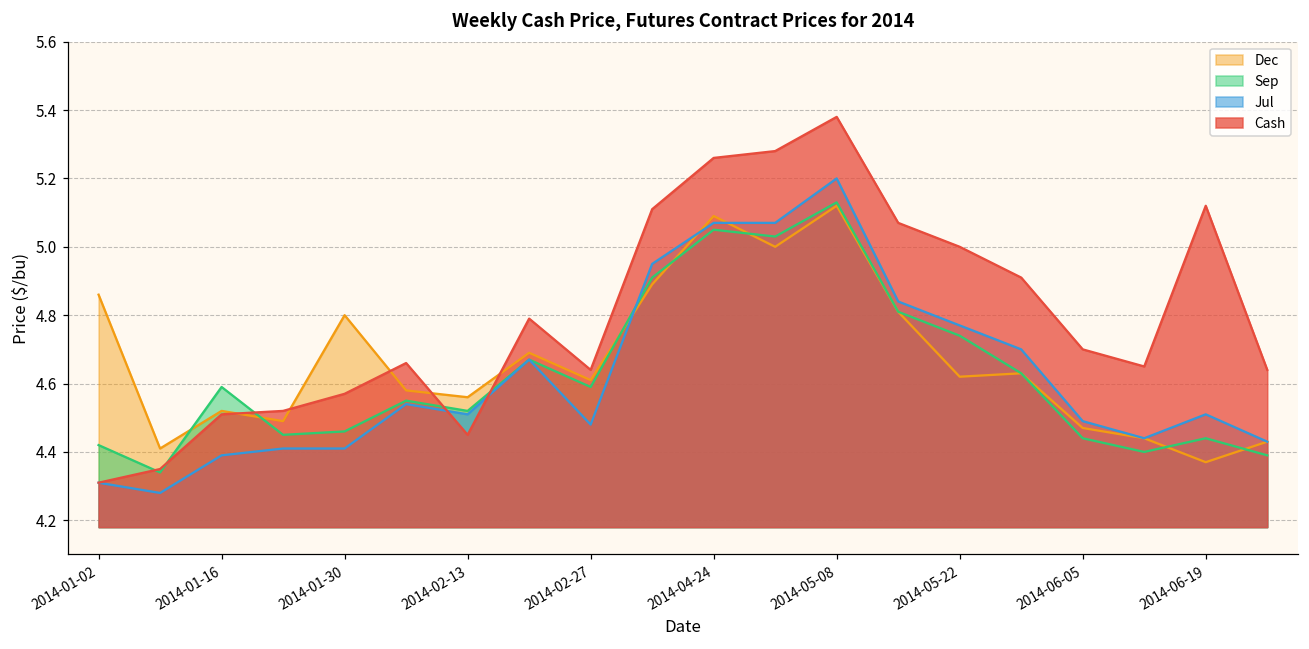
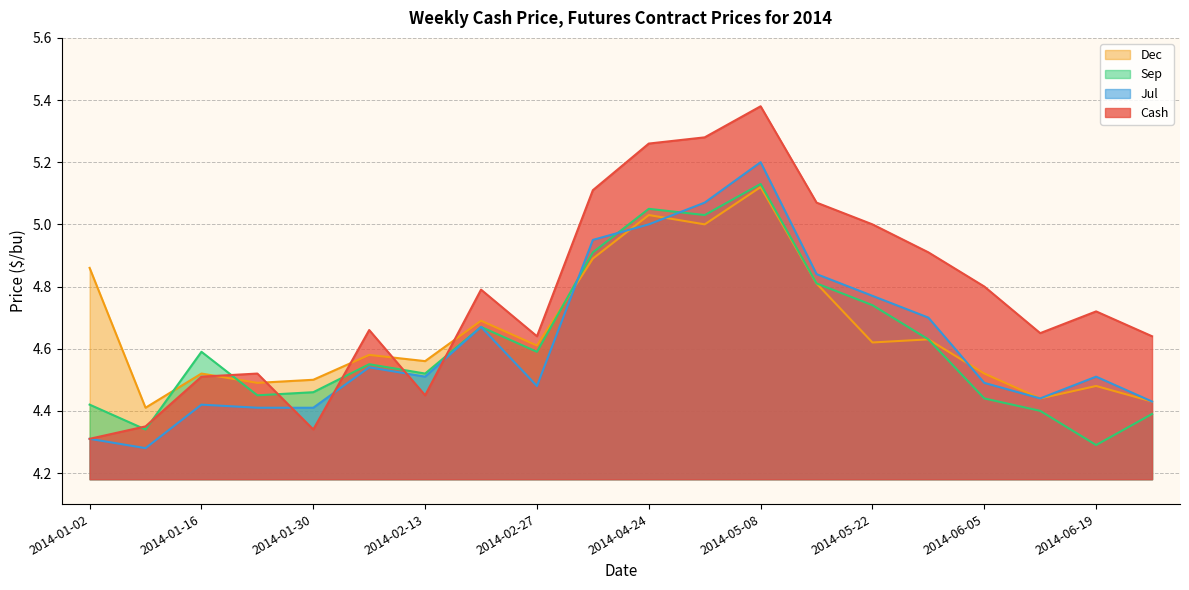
  {
    "Dec": {
      "2014-01-02": 4.86,
      "2014-01-16": 4.52,
-     "2014-01-30": 4.8,
+     "2014-01-30": 4.5,
      "2014-02-13": 4.56,
      "2014-02-27": 4.61,
-     "2014-04-24": 5.09,
+     "2014-04-24": 5.03,
      "2014-05-08": 5.12,
      "2014-05-22": 4.62,
-     "2014-06-05": 4.47,
-     "2014-06-19": 4.37
+     "2014-06-05": 4.52,
+     "2014-06-19": 4.48
    },
    "Sep": {
      "2014-01-02": 4.42,
      "2014-01-16": 4.59,
      "2014-01-30": 4.46,
      "2014-02-13": 4.52,
      "2014-02-27": 4.59,
      "2014-04-24": 5.05,
      "2014-05-08": 5.13,
      "2014-05-22": 4.74,
      "2014-06-05": 4.44,
-     "2014-06-19": 4.44
+     "2014-06-19": 4.29
    },
    "Jul": {
-     "2014-01-16": 4.39,
+     "2014-01-16": 4.42,
      "2014-01-30": 4.41,
      "2014-02-13": 4.51,
      "2014-02-27": 4.48,
-     "2014-04-24": 5.07,
+     "2014-04-24": 5.00,
      "2014-05-08": 5.20,
      "2014-05-22": 4.77,
      "2014-06-05": 4.49,
      "2014-06-19": 4.51
    },
    "Cash": {
      "2014-01-16": 4.51,
-     "2014-01-30": 4.57,
+     "2014-01-30": 4.34,
      "2014-02-13": 4.45,
      "2014-02-27": 4.64,
      "2014-04-24": 5.26,
      "2014-05-08": 5.38,
      "2014-05-22": 5.00,
-     "2014-06-05": 4.7,
-     "2014-06-19": 5.12
+     "2014-06-05": 4.8,
+     "2014-06-19": 4.72
    }
  }
